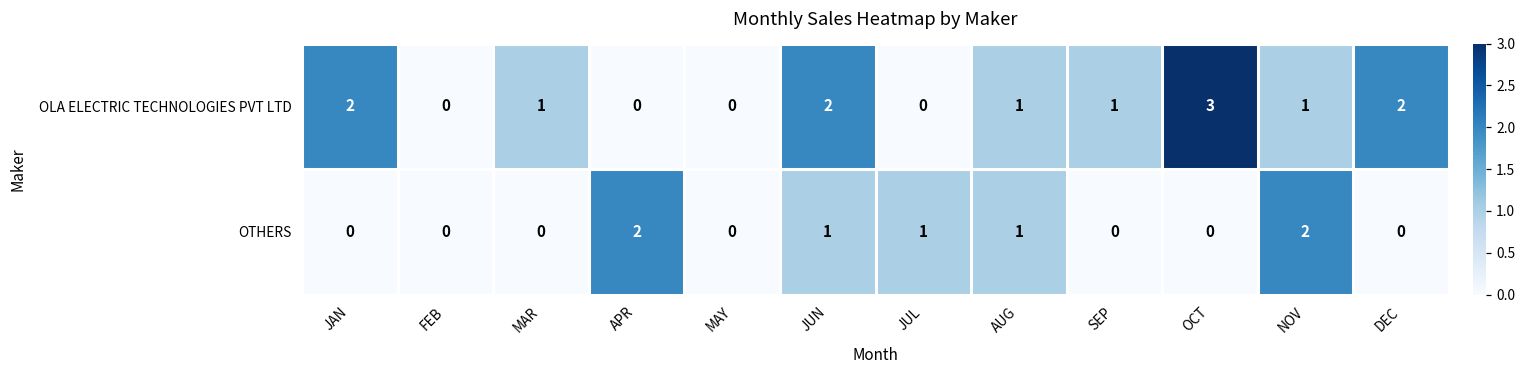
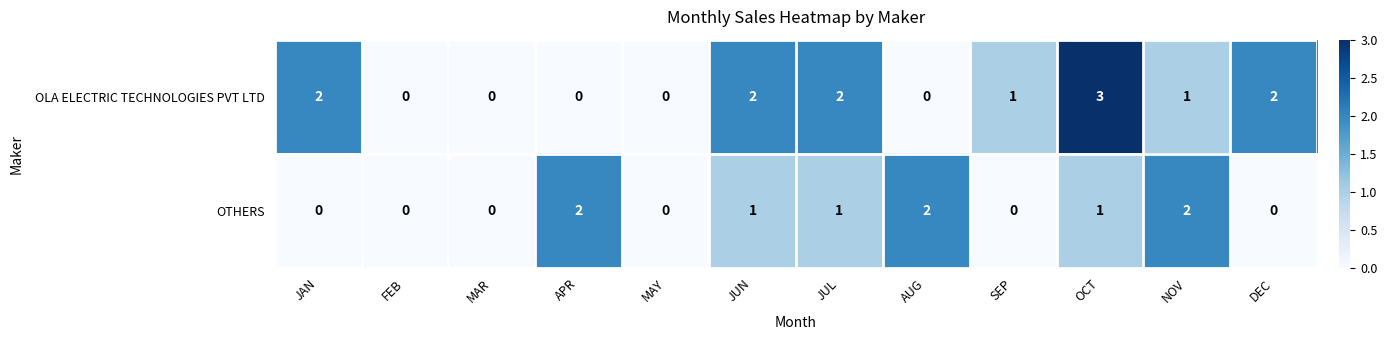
  {
    "OLA ELECTRIC TECHNOLOGIES PVT LTD": {
      "JAN": 2,
      "FEB": 0,
-     "MAR": 1,
+     "MAR": 0,
      "APR": 0,
      "MAY": 0,
      "JUN": 2,
-     "JUL": 0,
-     "AUG": 1,
+     "JUL": 2,
+     "AUG": 0,
      "SEP": 1,
      "OCT": 3,
      "NOV": 1,
      "DEC": 2
    },
    "OTHERS": {
      "JAN": 0,
      "FEB": 0,
      "MAR": 0,
      "APR": 2,
      "MAY": 0,
      "JUN": 1,
      "JUL": 1,
-     "AUG": 1,
+     "AUG": 2,
      "SEP": 0,
-     "OCT": 0,
+     "OCT": 1,
      "NOV": 2,
      "DEC": 0
    }
  }
